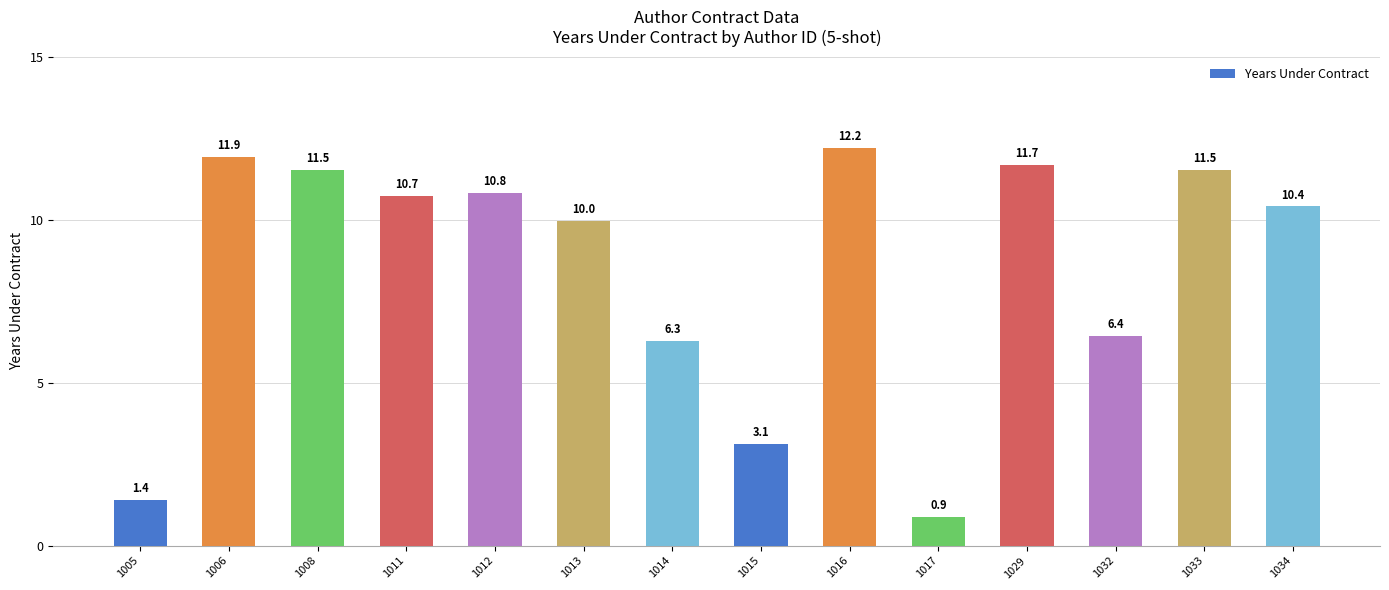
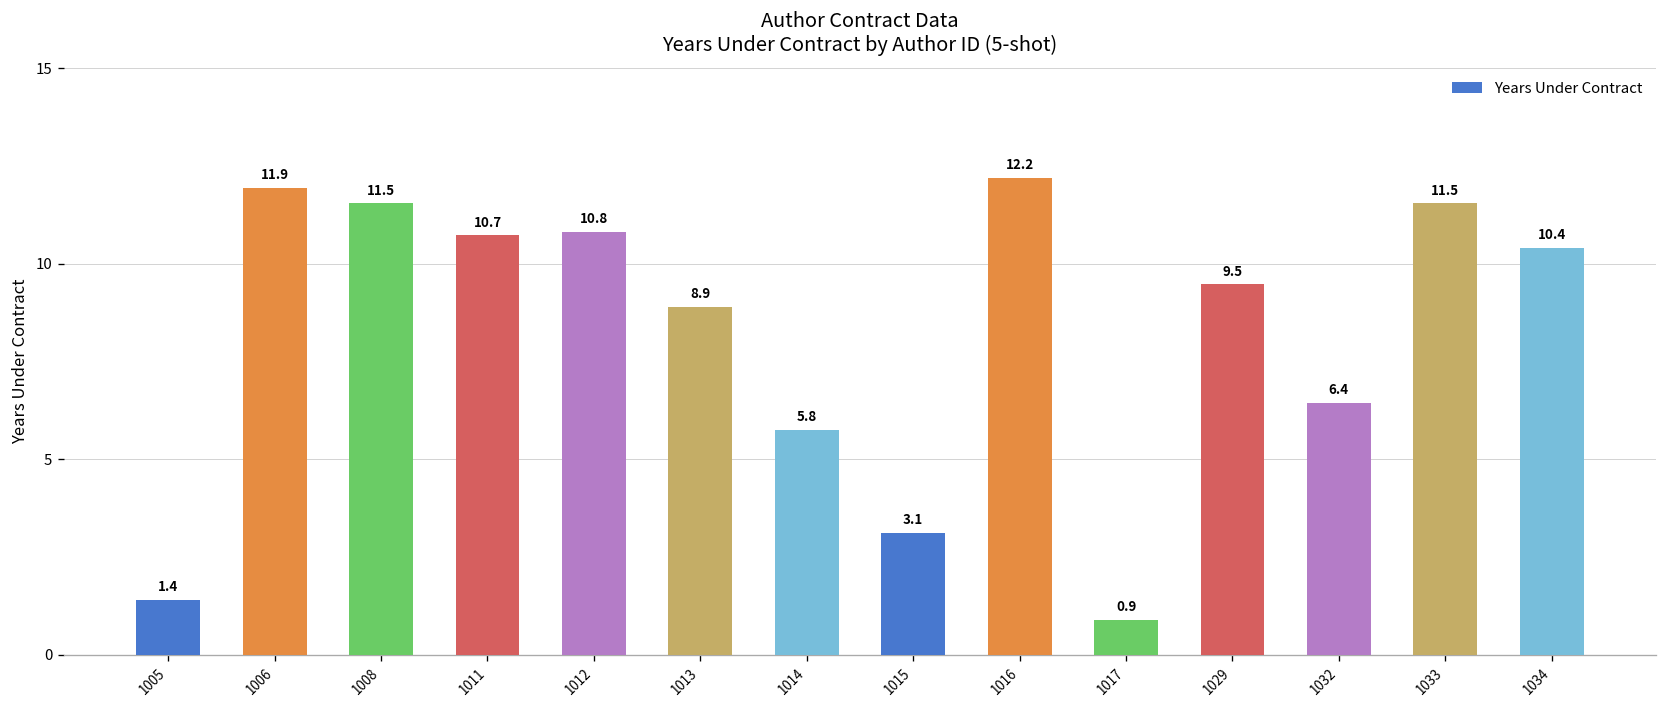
  {
    "1005": 1.4,
    "1006": 11.9,
    "1008": 11.5,
    "1011": 10.7,
    "1012": 10.8,
-   "1013": 10.0,
-   "1014": 6.3,
+   "1013": 8.9,
+   "1014": 5.8,
    "1015": 3.1,
    "1016": 12.2,
    "1017": 0.9,
-   "1029": 11.7,
+   "1029": 9.5,
    "1032": 6.4,
    "1033": 11.5,
    "1034": 10.4
  }
